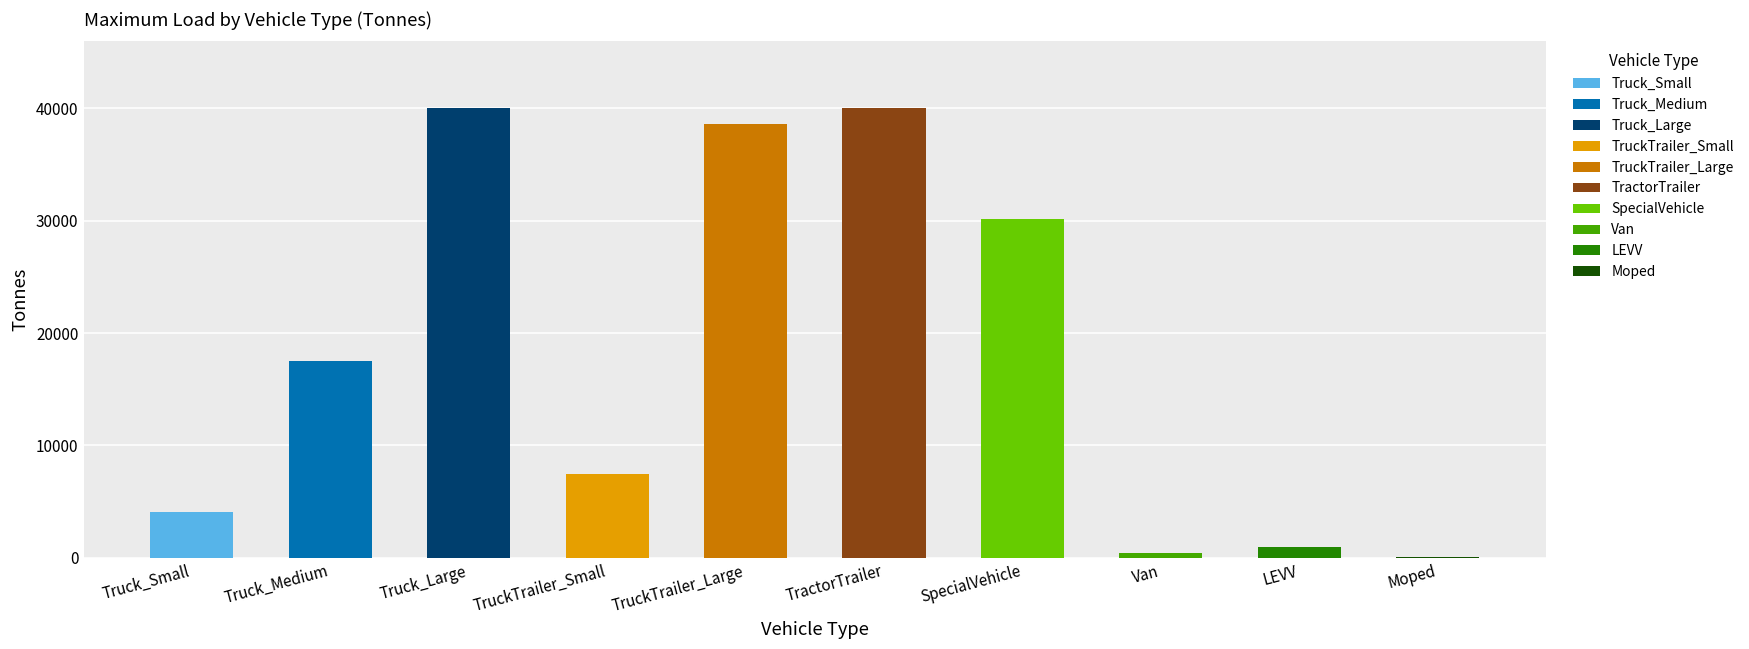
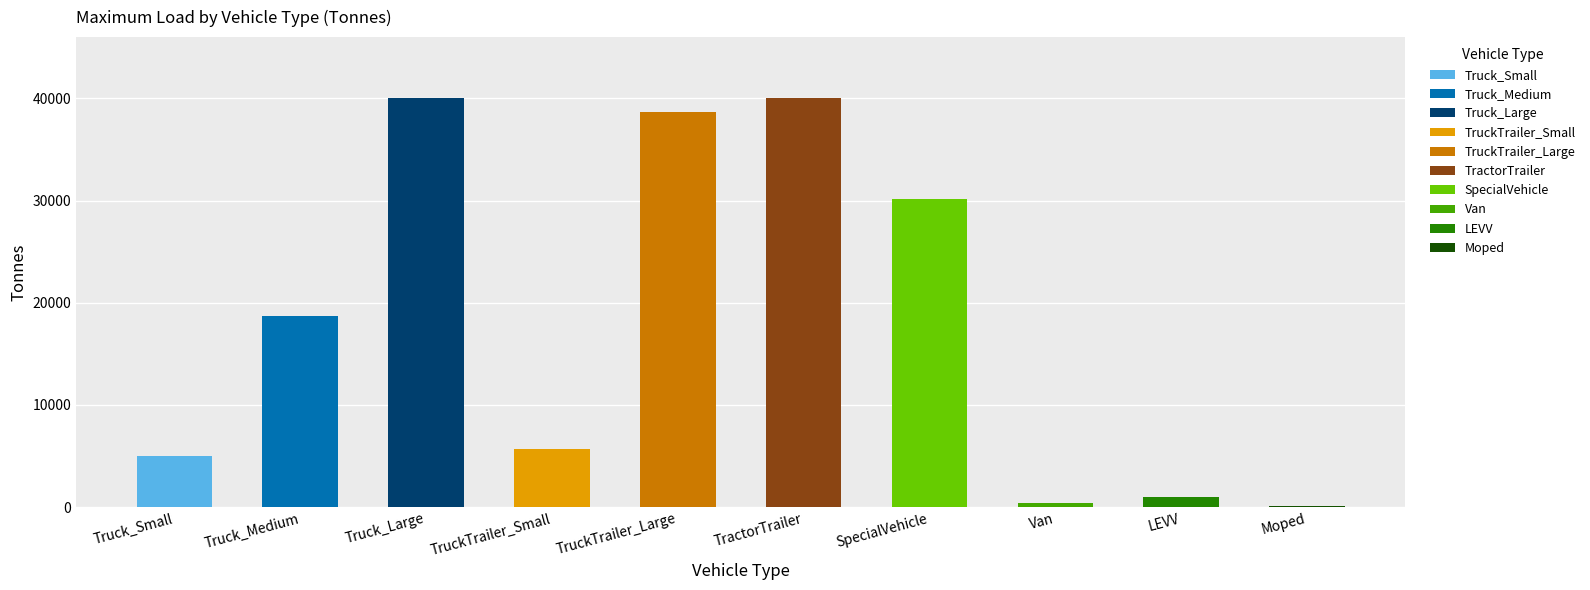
  {
-   "Truck_Small": 4000,
-   "Truck_Medium": 17500,
+   "Truck_Small": 5000,
+   "Truck_Medium": 18700,
    "Truck_Large": 40000,
-   "TruckTrailer_Small": 7500,
+   "TruckTrailer_Small": 5700,
    "TruckTrailer_Large": 38600,
    "TractorTrailer": 40000,
    "SpecialVehicle": 30100,
    "Van": 400,
    "LEVV": 1000
  }
